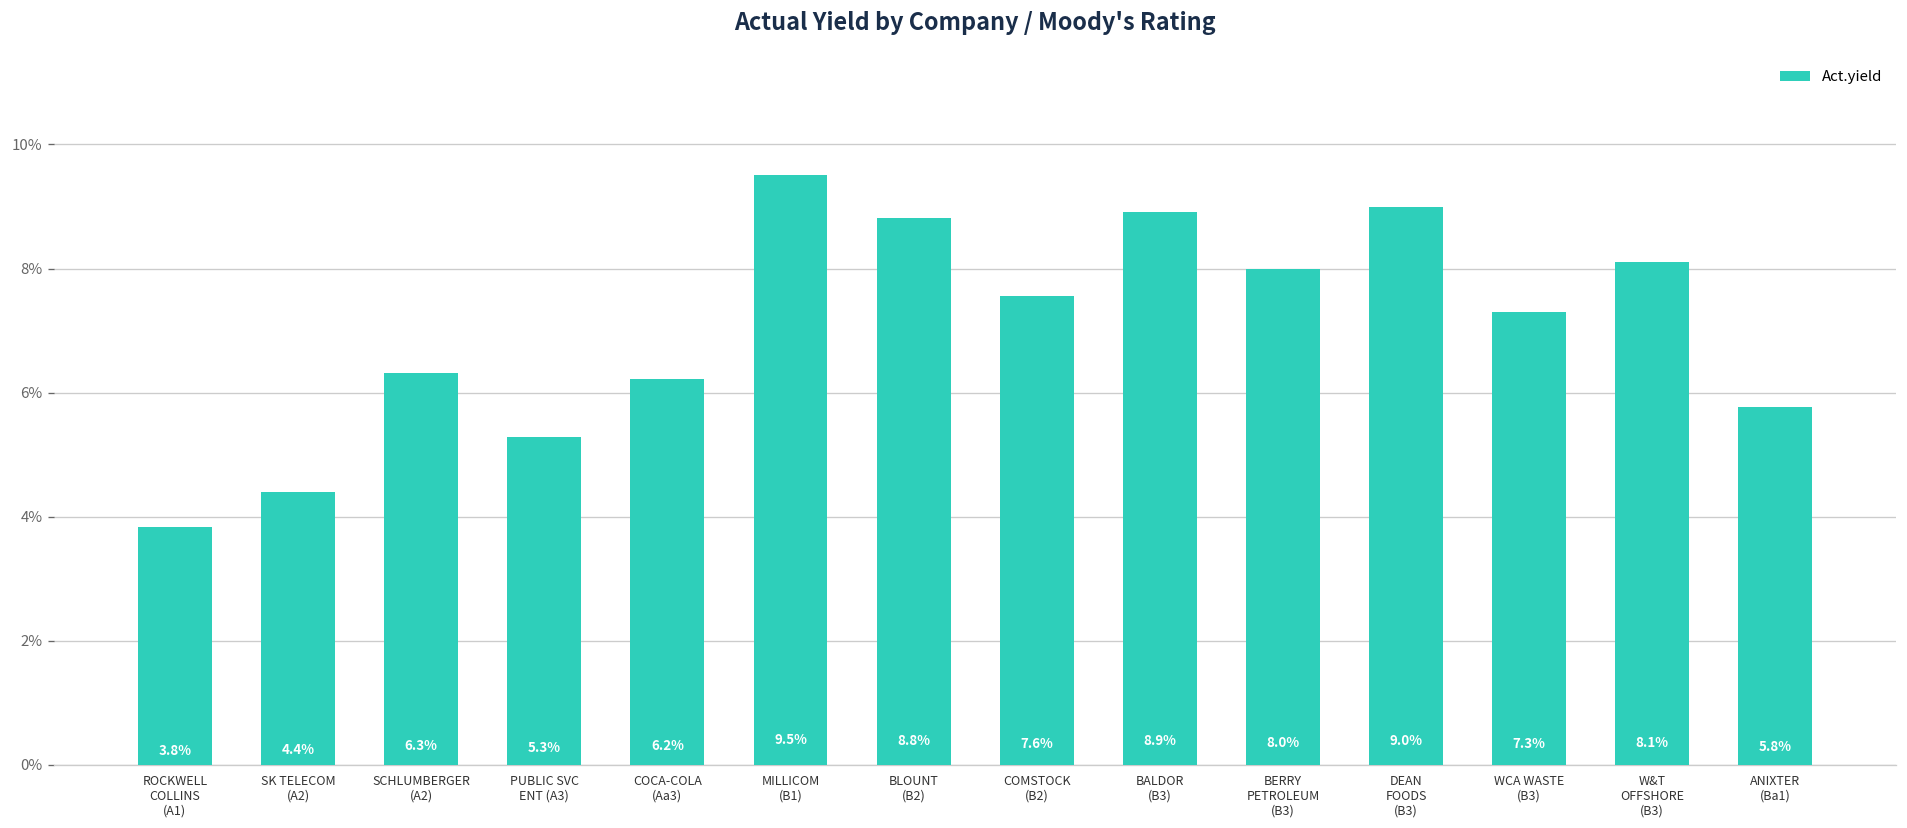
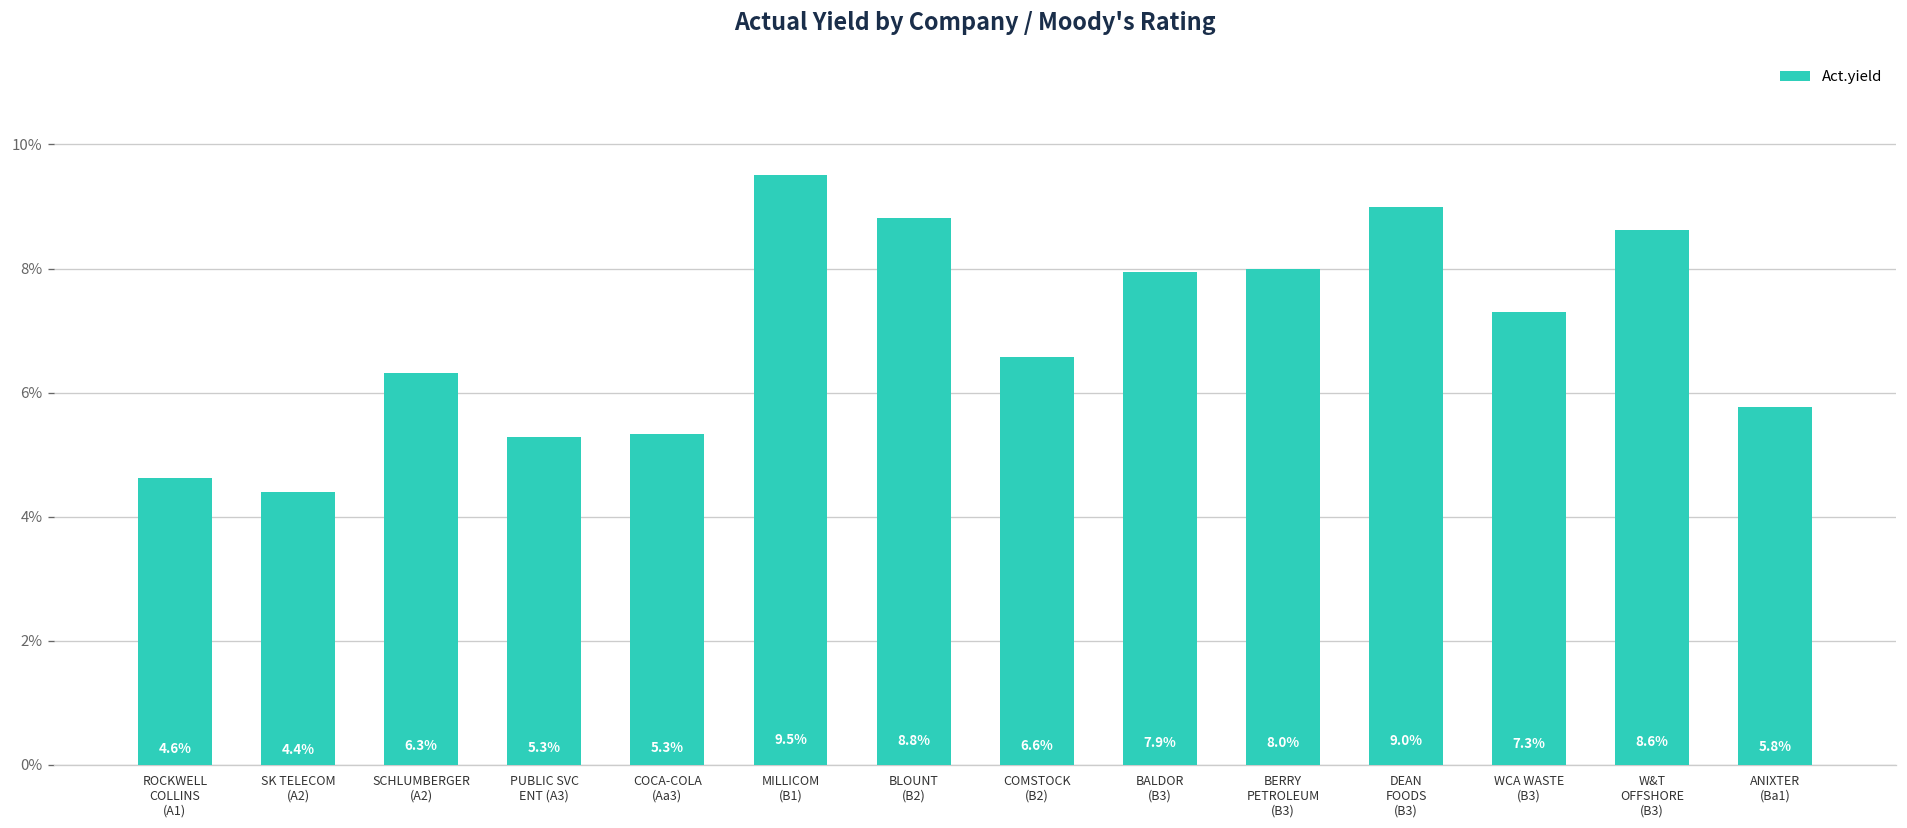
  {
-   "ROCKWELL COLLINS (A1)": "3.8%",
+   "ROCKWELL COLLINS (A1)": "4.6%",
    "SK TELECOM (A2)": "4.4%",
    "SCHLUMBERGER (A2)": "6.3%",
    "PUBLIC SVC ENT (A3)": "5.3%",
-   "COCA-COLA (Aa3)": "6.2%",
+   "COCA-COLA (Aa3)": "5.3%",
    "MILLICOM (B1)": "9.5%",
    "BLOUNT (B2)": "8.8%",
-   "COMSTOCK (B2)": "7.6%",
-   "BALDOR (B3)": "8.9%",
+   "COMSTOCK (B2)": "6.6%",
+   "BALDOR (B3)": "7.9%",
    "BERRY PETROLEUM (B3)": "8.0%",
    "DEAN FOODS (B3)": "9.0%",
    "WCA WASTE (B3)": "7.3%",
-   "W&T OFFSHORE (B3)": "8.1%",
+   "W&T OFFSHORE (B3)": "8.6%",
    "ANIXTER (Ba1)": "5.8%"
  }
